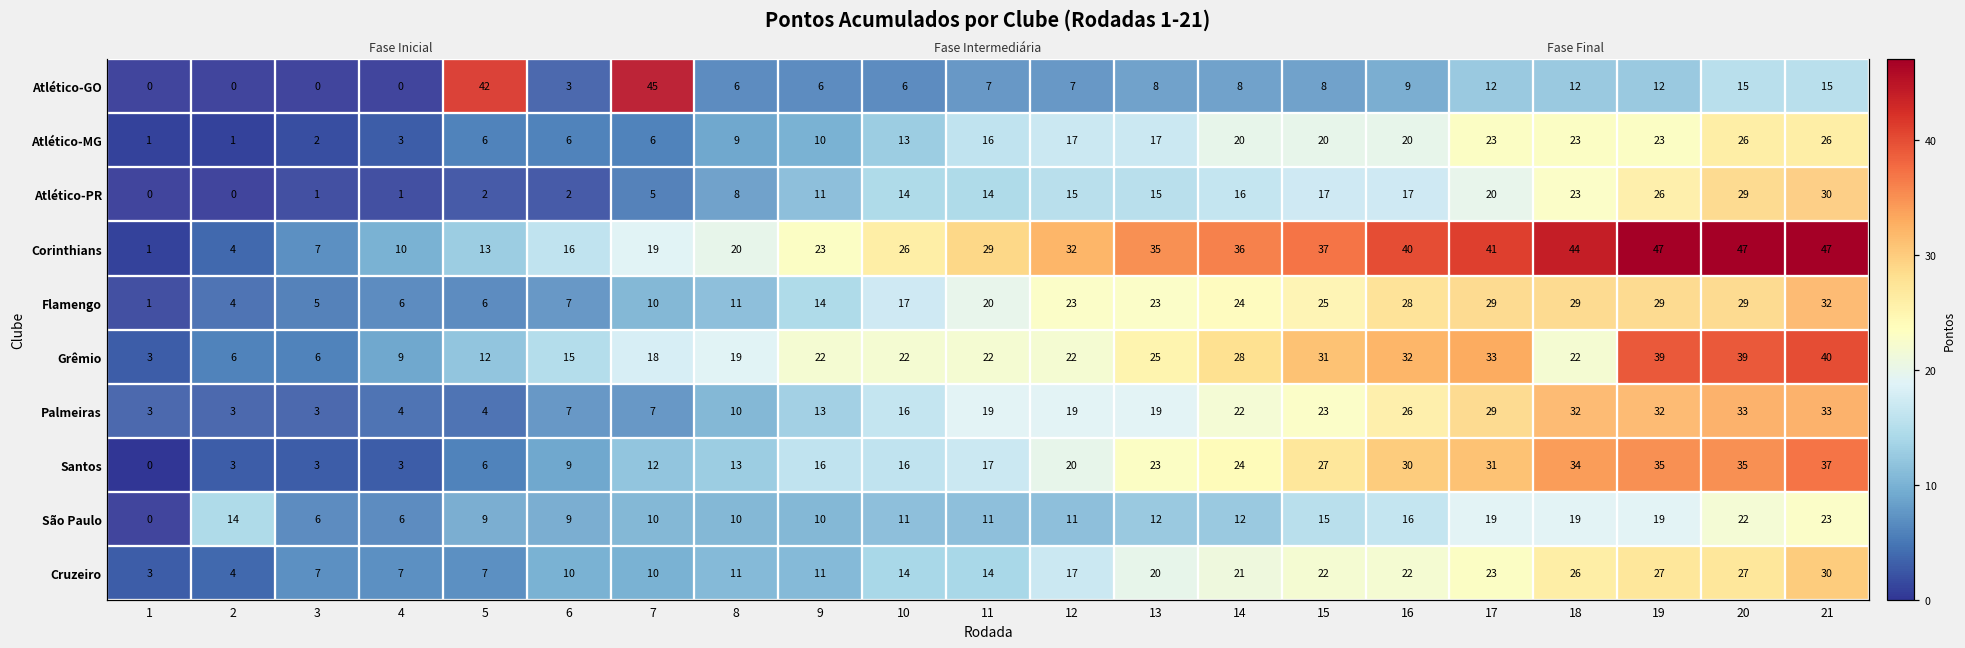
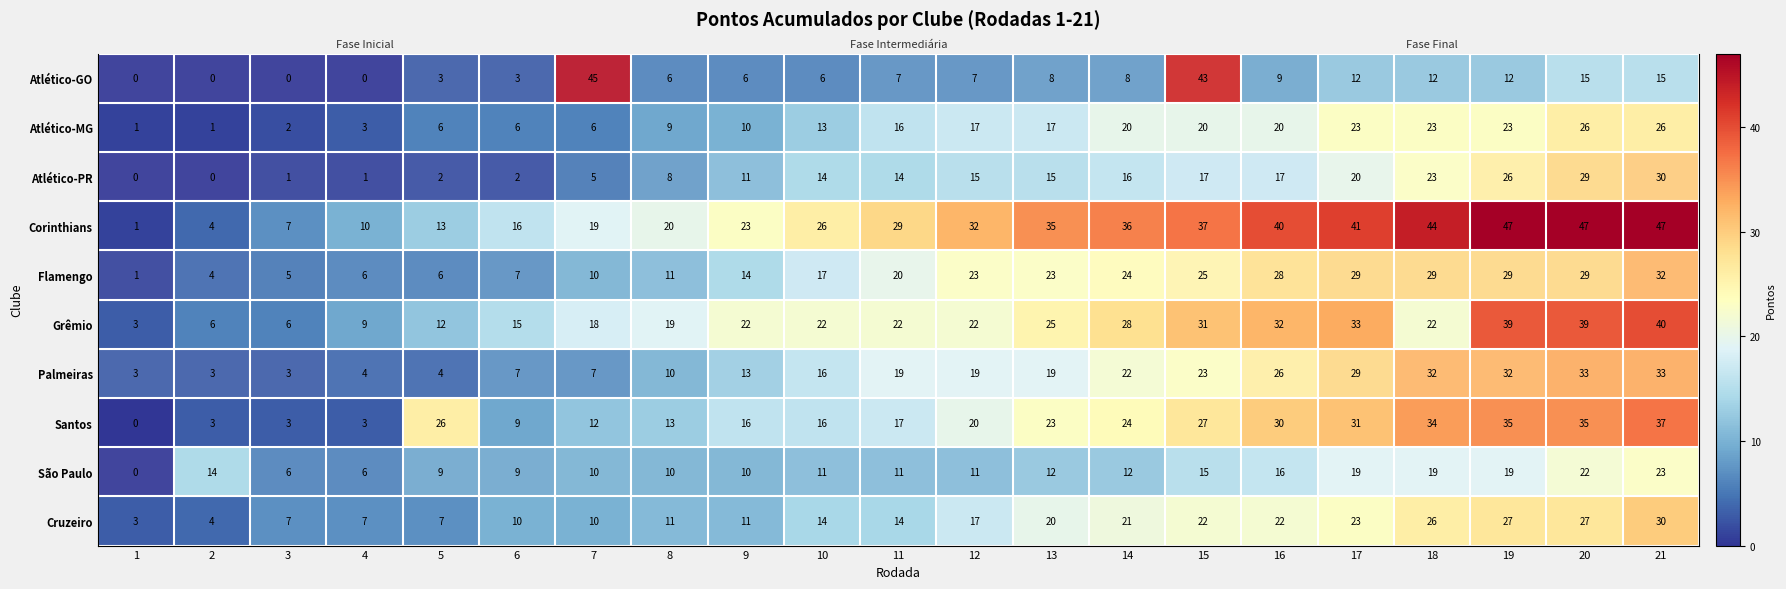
  {
    "Atlético-GO": {
      "1": 0,
      "2": 0,
      "3": 0,
      "4": 0,
-     "5": 42,
+     "5": 3,
      "6": 3,
      "7": 45,
      "8": 6,
      "9": 6,
      "10": 6,
      "11": 7,
      "12": 7,
      "13": 8,
      "14": 8,
-     "15": 8,
+     "15": 43,
      "16": 9,
      "17": 12,
      "18": 12,
      "19": 12,
      "20": 15,
      "21": 15
    },
    "Santos": {
      "1": 0,
      "2": 3,
      "3": 3,
      "4": 3,
-     "5": 6,
+     "5": 26,
      "6": 9,
      "7": 12,
      "8": 13,
      "9": 16,
      "10": 16,
      "11": 17,
      "12": 20,
      "13": 23,
      "14": 24,
      "15": 27,
      "16": 30,
      "17": 31,
      "18": 34,
      "19": 35,
      "20": 35,
      "21": 37
    }
  }
